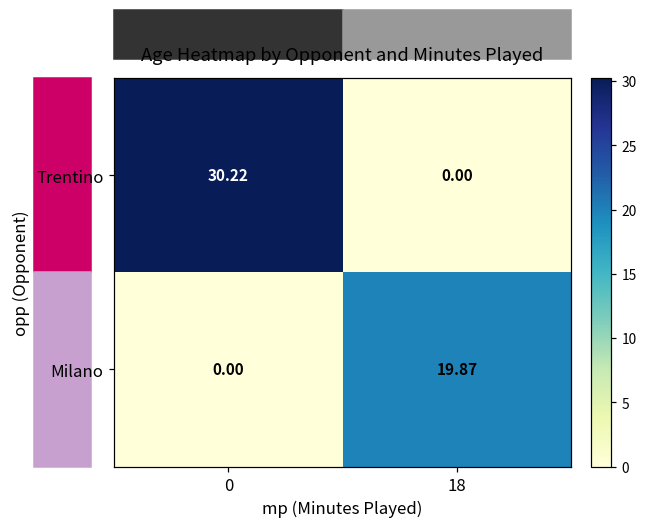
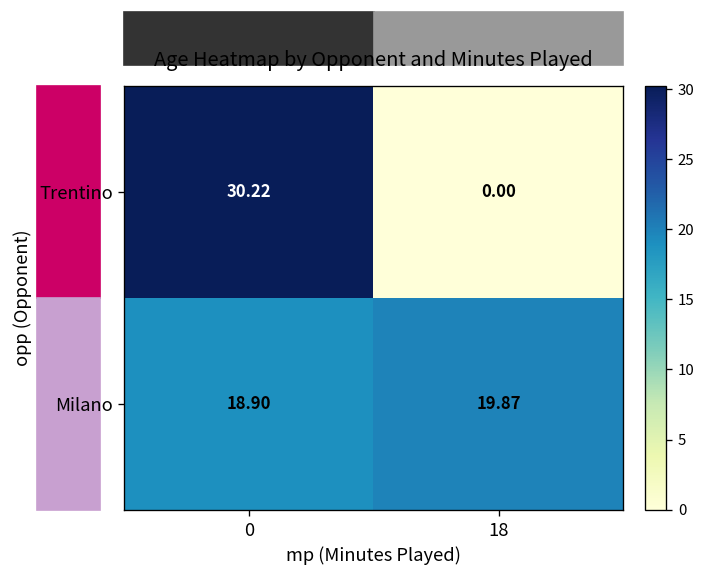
  {
    "Trentino": {
      "0": 30.22,
      "18": 0.00
    },
    "Milano": {
-     "0": 0.00,
+     "0": 18.90,
      "18": 19.87
    }
  }
